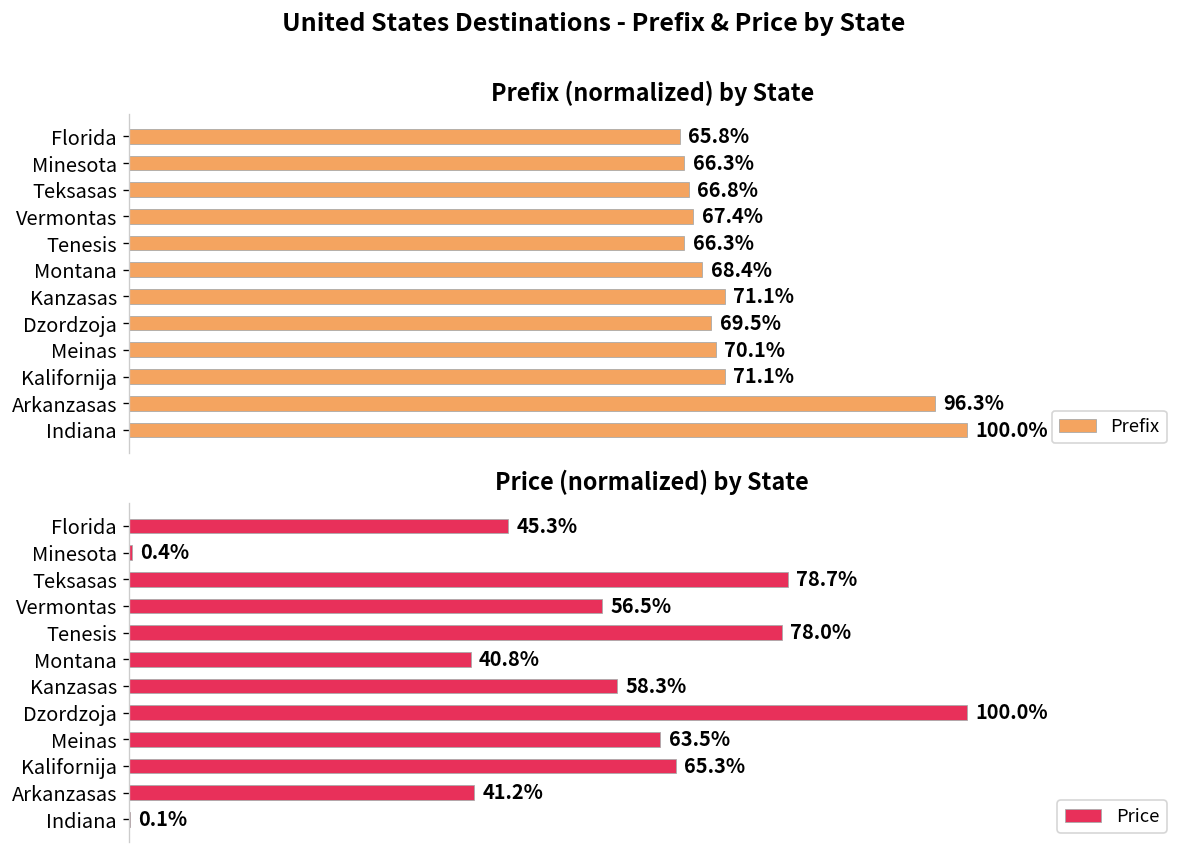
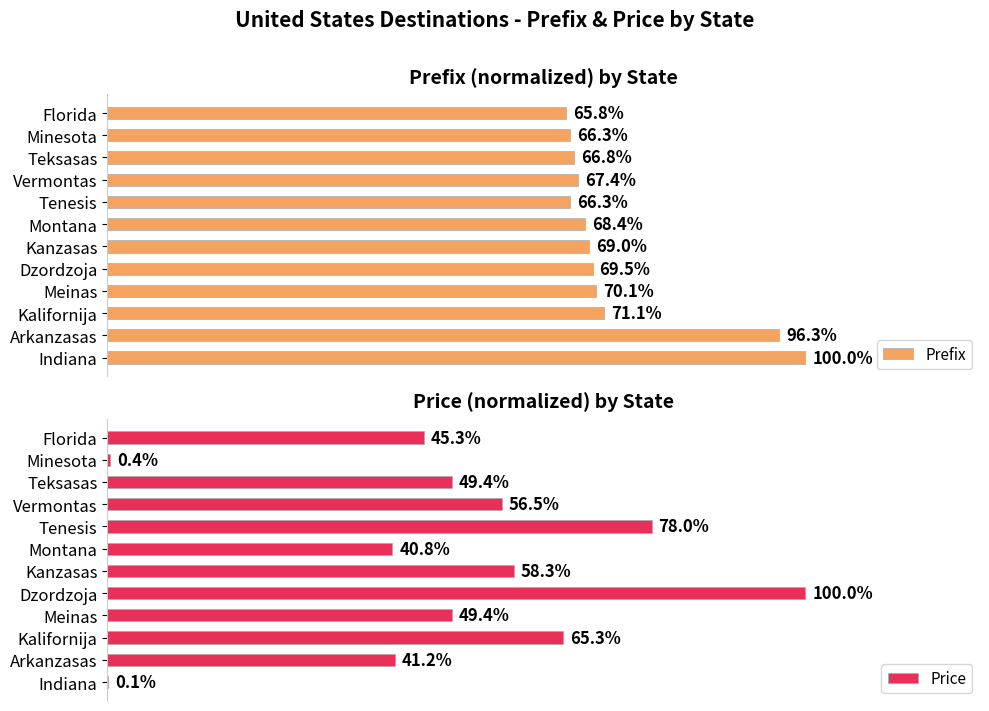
  {
    "Prefix (normalized) by State": {
      "Florida": "65.8%",
      "Minesota": "66.3%",
      "Teksasas": "66.8%",
      "Vermontas": "67.4%",
      "Tenesis": "66.3%",
      "Montana": "68.4%",
-     "Kanzasas": "71.1%",
+     "Kanzasas": "69.0%",
      "Dzordzoja": "69.5%",
      "Meinas": "70.1%",
      "Kalifornija": "71.1%",
      "Arkanzasas": "96.3%",
      "Indiana": "100.0%"
    },
    "Price (normalized) by State": {
      "Florida": "45.3%",
      "Minesota": "0.4%",
-     "Teksasas": "78.7%",
+     "Teksasas": "49.4%",
      "Vermontas": "56.5%",
      "Tenesis": "78.0%",
      "Montana": "40.8%",
      "Kanzasas": "58.3%",
      "Dzordzoja": "100.0%",
-     "Meinas": "63.5%",
+     "Meinas": "49.4%",
      "Kalifornija": "65.3%",
      "Arkanzasas": "41.2%",
      "Indiana": "0.1%"
    }
  }
